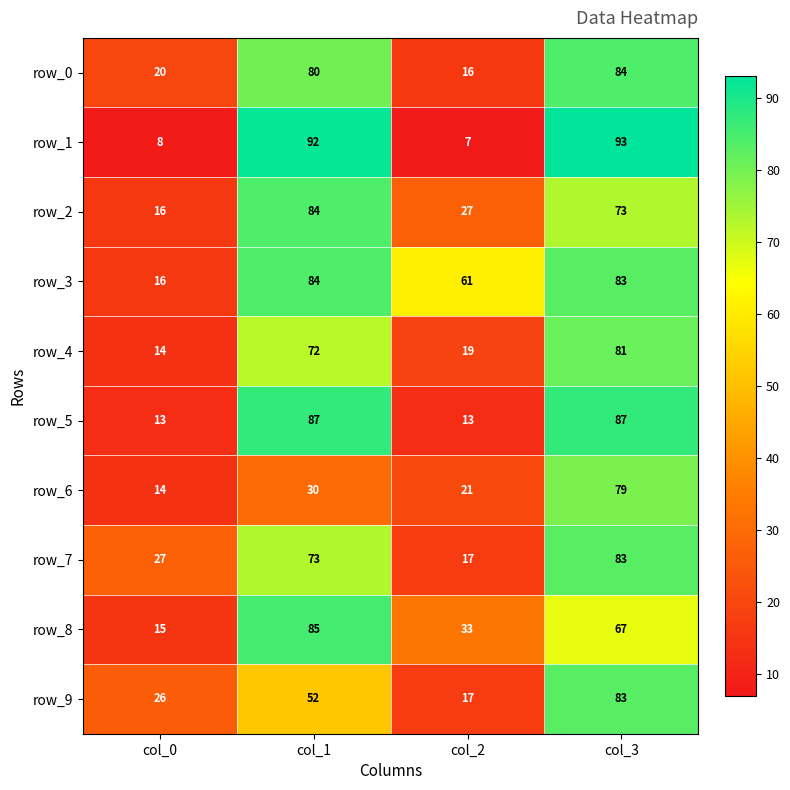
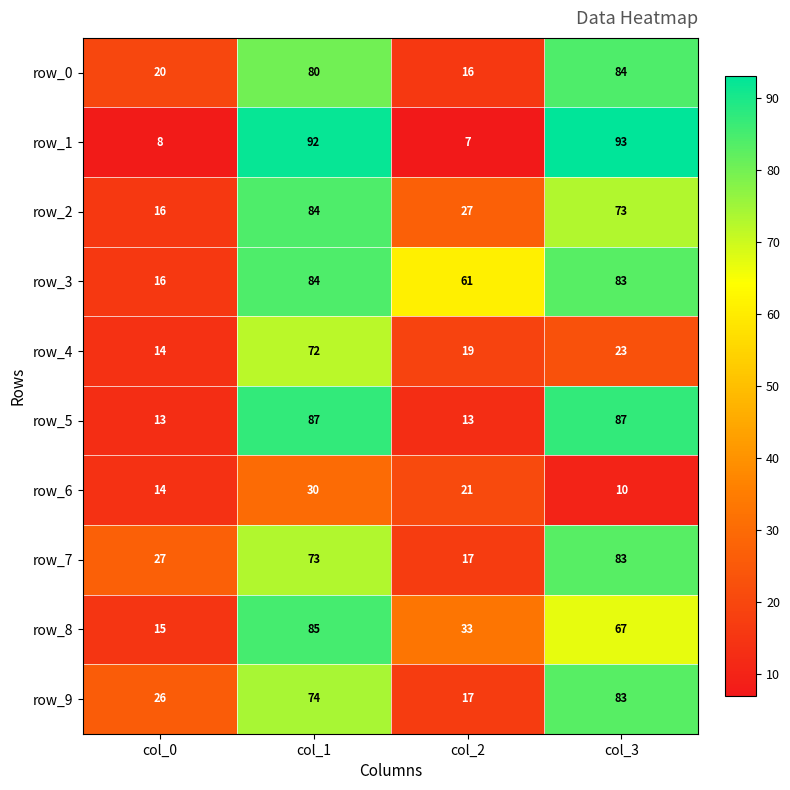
  {
    "row_0": {
      "col_0": 20,
      "col_1": 80,
      "col_2": 16,
      "col_3": 84
    },
    "row_1": {
      "col_0": 8,
      "col_1": 92,
      "col_2": 7,
      "col_3": 93
    },
    "row_2": {
      "col_0": 16,
      "col_1": 84,
      "col_2": 27,
      "col_3": 73
    },
    "row_3": {
      "col_0": 16,
      "col_1": 84,
      "col_2": 61,
      "col_3": 83
    },
    "row_4": {
      "col_0": 14,
      "col_1": 72,
      "col_2": 19,
-     "col_3": 81
+     "col_3": 23
    },
    "row_5": {
      "col_0": 13,
      "col_1": 87,
      "col_2": 13,
      "col_3": 87
    },
    "row_6": {
      "col_0": 14,
      "col_1": 30,
      "col_2": 21,
-     "col_3": 79
+     "col_3": 10
    },
    "row_7": {
      "col_0": 27,
      "col_1": 73,
      "col_2": 17,
      "col_3": 83
    },
    "row_8": {
      "col_0": 15,
      "col_1": 85,
      "col_2": 33,
      "col_3": 67
    },
    "row_9": {
      "col_0": 26,
-     "col_1": 52,
+     "col_1": 74,
      "col_2": 17,
      "col_3": 83
    }
  }
